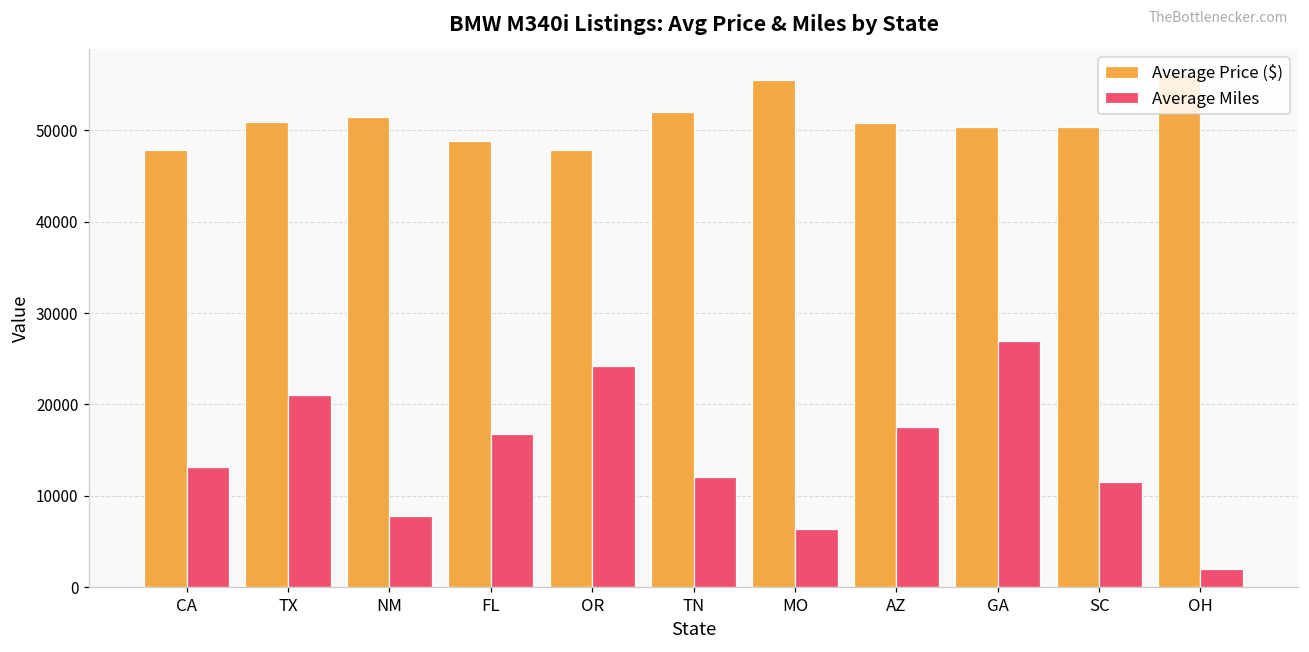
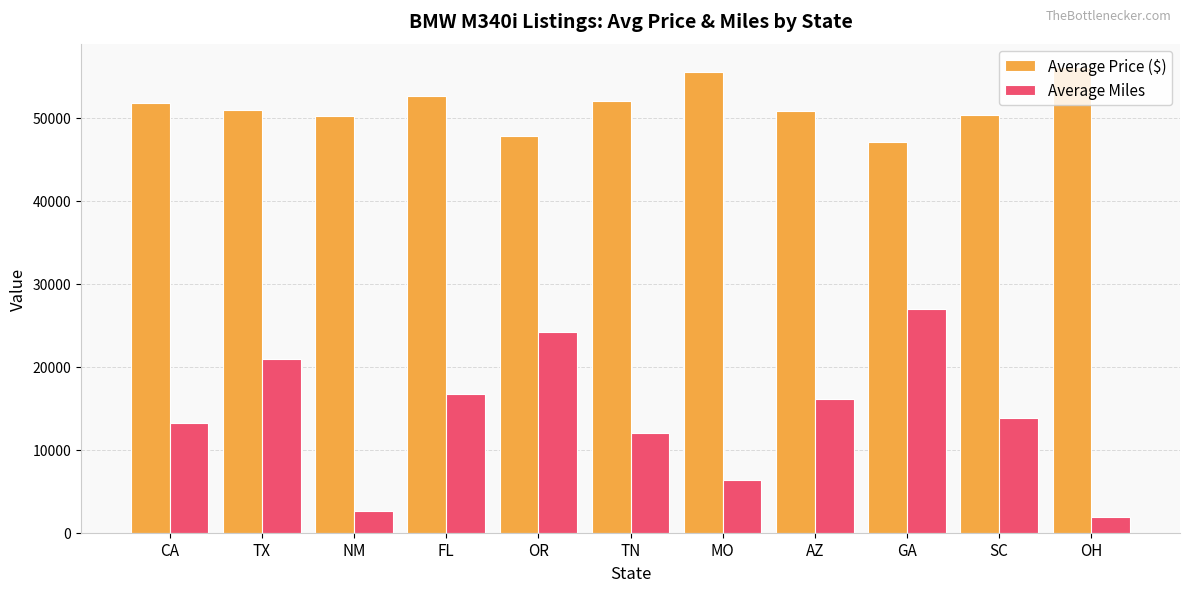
  {
    "Average Price ($)": {
-     "CA": 48000,
+     "CA": 52000,
      "TX": 51000,
-     "NM": 51000,
-     "FL": 49000,
+     "NM": 50000,
+     "FL": 53000,
      "OR": 48000,
      "TN": 52000,
      "MO": 55000,
      "AZ": 51000,
-     "GA": 50000,
+     "GA": 47000,
      "SC": 50000
    },
    "Average Miles": {
      "CA": 13000,
      "TX": 21000,
-     "NM": 8000,
+     "NM": 3000,
      "FL": 17000,
      "OR": 24000,
      "TN": 12000,
      "MO": 6000,
-     "AZ": 18000,
+     "AZ": 16000,
      "GA": 27000,
-     "SC": 11000,
+     "SC": 14000,
      "OH": 2000
    }
  }
